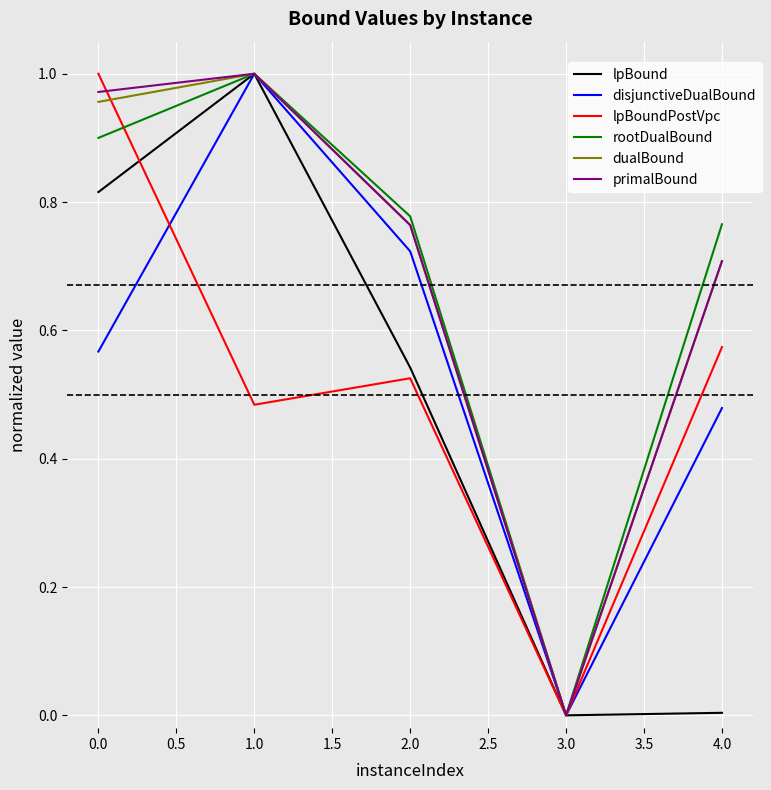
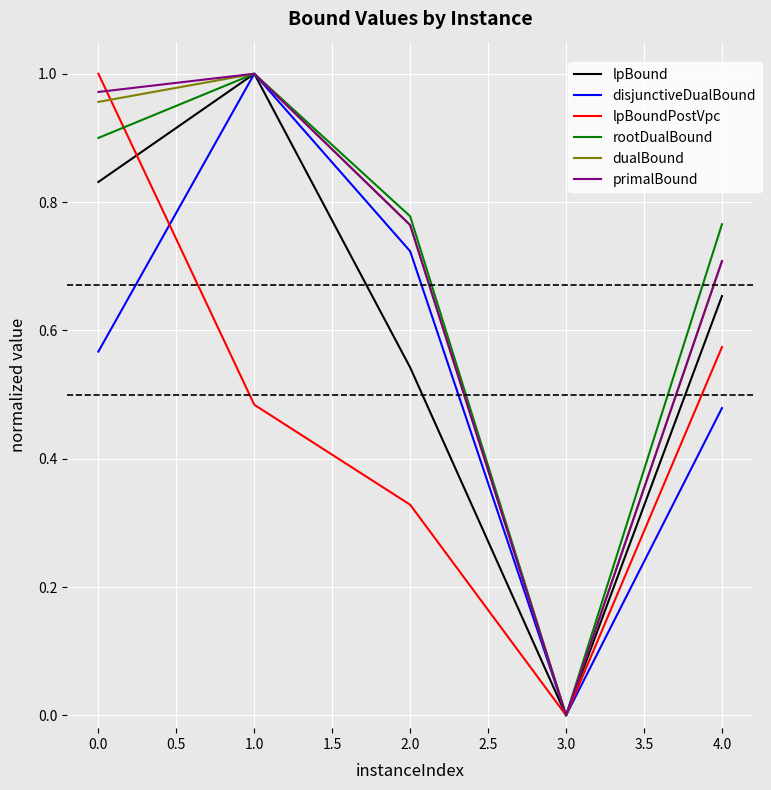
  {
    "lpBound": {
-     "0.0": 0.82,
+     "0.0": 0.83,
      "2.0": 0.54,
-     "4.0": 0.00
+     "4.0": 0.65
    },
    "disjunctiveDualBound": {
      "0.0": 0.57,
      "2.0": 0.72,
      "4.0": 0.48
    },
    "lpBoundPostVpc": {
      "0.0": 1.00,
      "1.0": 0.48,
-     "2.0": 0.53,
+     "2.0": 0.33,
      "4.0": 0.57
    },
    "rootDualBound": {
      "0.0": 0.90,
      "2.0": 0.78,
      "4.0": 0.77
    },
    "dualBound": {
      "0.0": 0.96
    },
    "primalBound": {
      "0.0": 0.97
    }
  }
